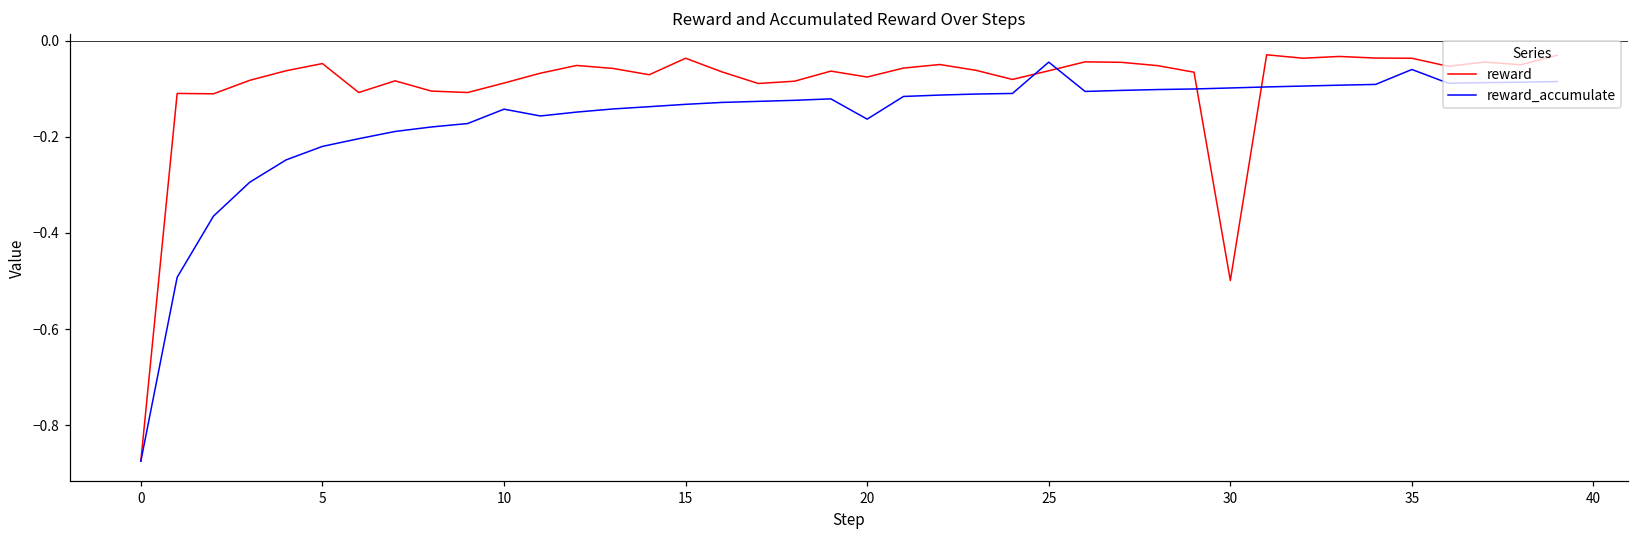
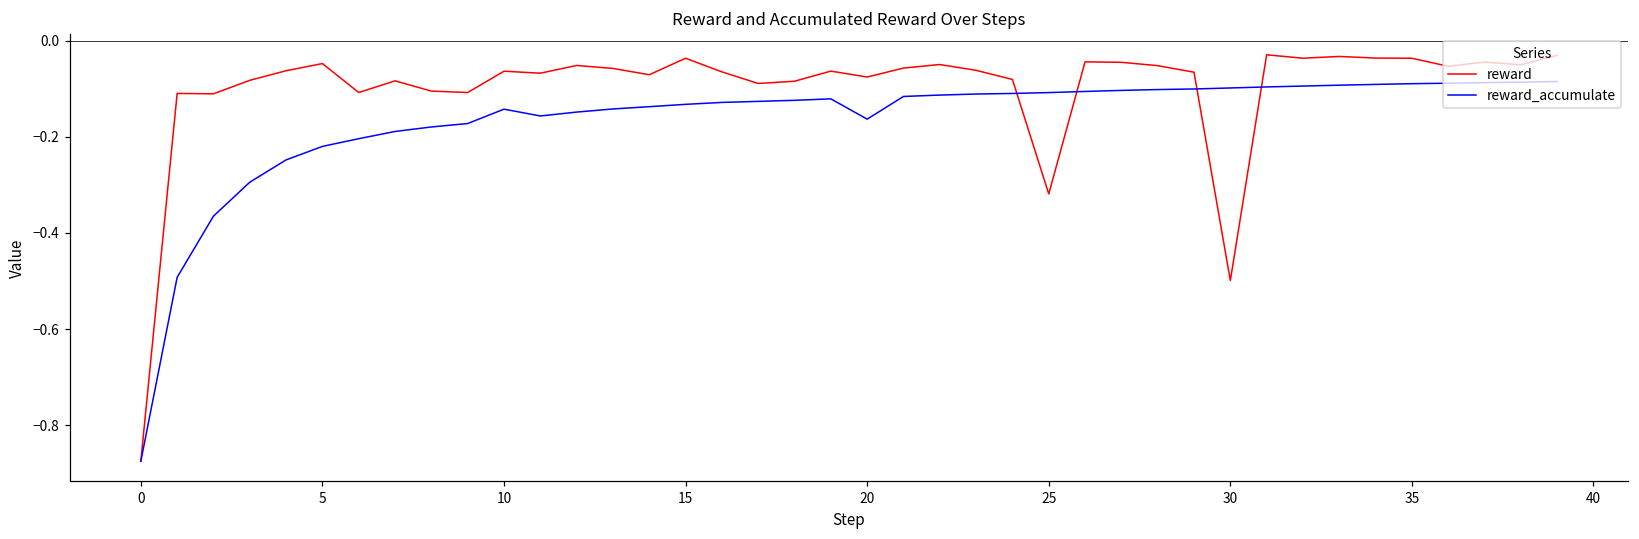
  {
    "reward": {
      "5": -0.05,
-     "10": -0.09,
+     "10": -0.06,
      "15": -0.04,
      "20": -0.08,
-     "25": -0.06,
+     "25": -0.32,
      "30": -0.50,
      "35": -0.04
    },
    "reward_accumulate": {
      "5": -0.22,
      "10": -0.14,
      "15": -0.13,
      "20": -0.16,
-     "25": -0.04,
+     "25": -0.11,
      "30": -0.10,
-     "35": -0.06
+     "35": -0.09
    }
  }
